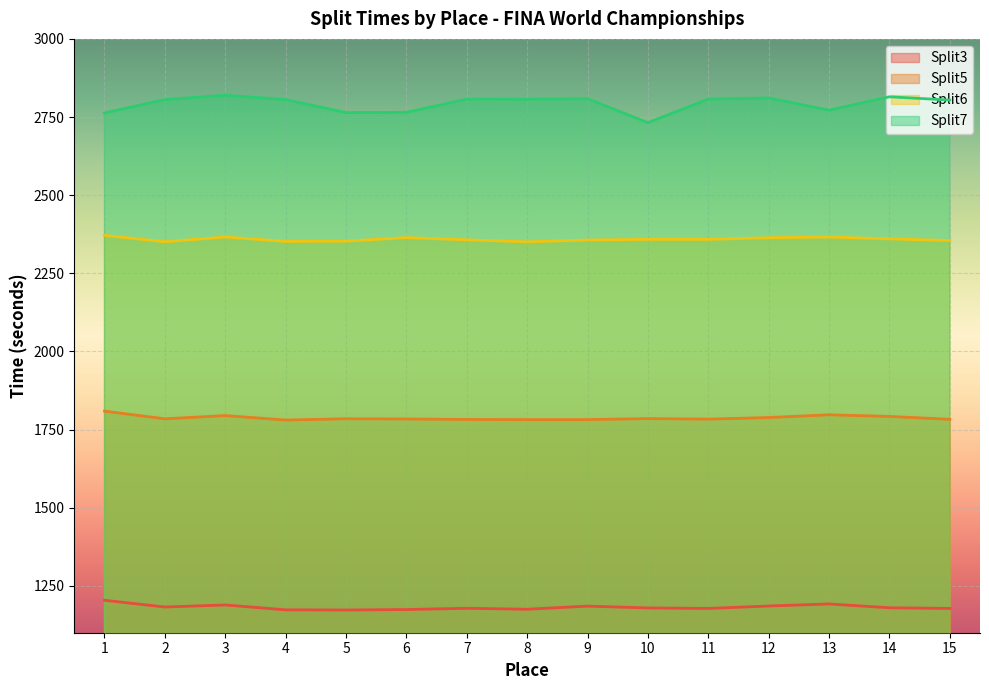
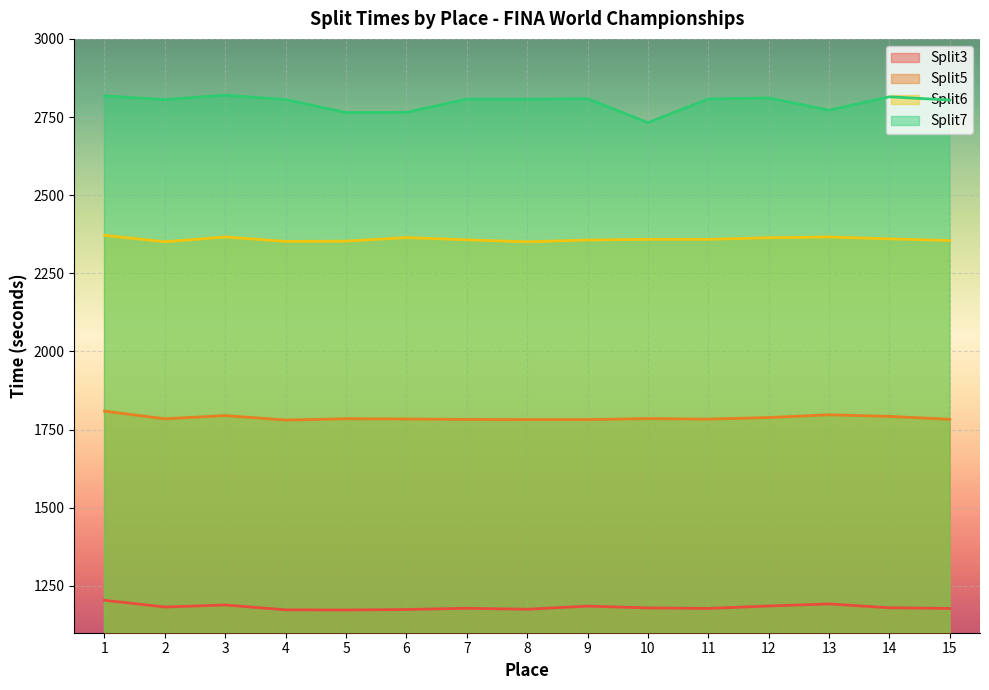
  {
    "Split7": {
-     "1": 2760,
+     "1": 2820,
      "2": 2810,
      "3": 2820,
      "4": 2810,
      "5": 2760,
      "6": 2770,
      "7": 2810,
      "8": 2810,
      "9": 2810,
      "10": 2730,
      "11": 2810,
      "12": 2810,
      "13": 2770
    }
  }
